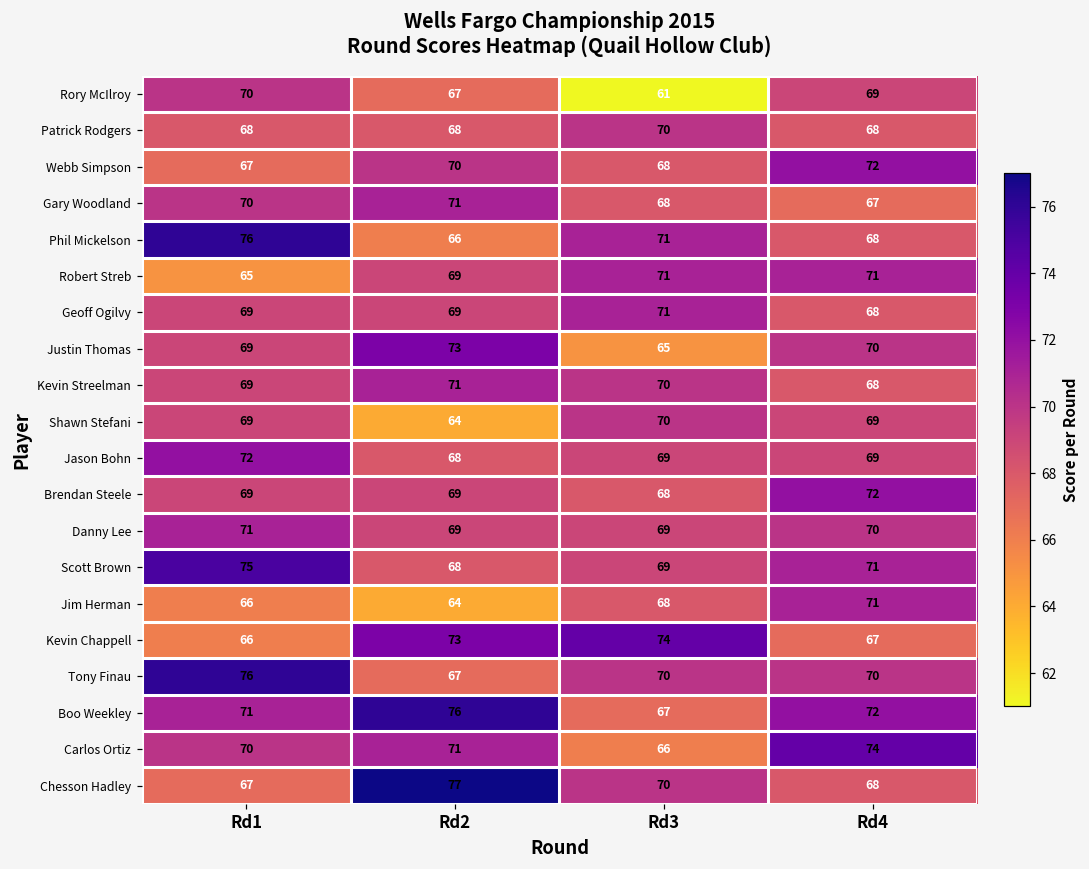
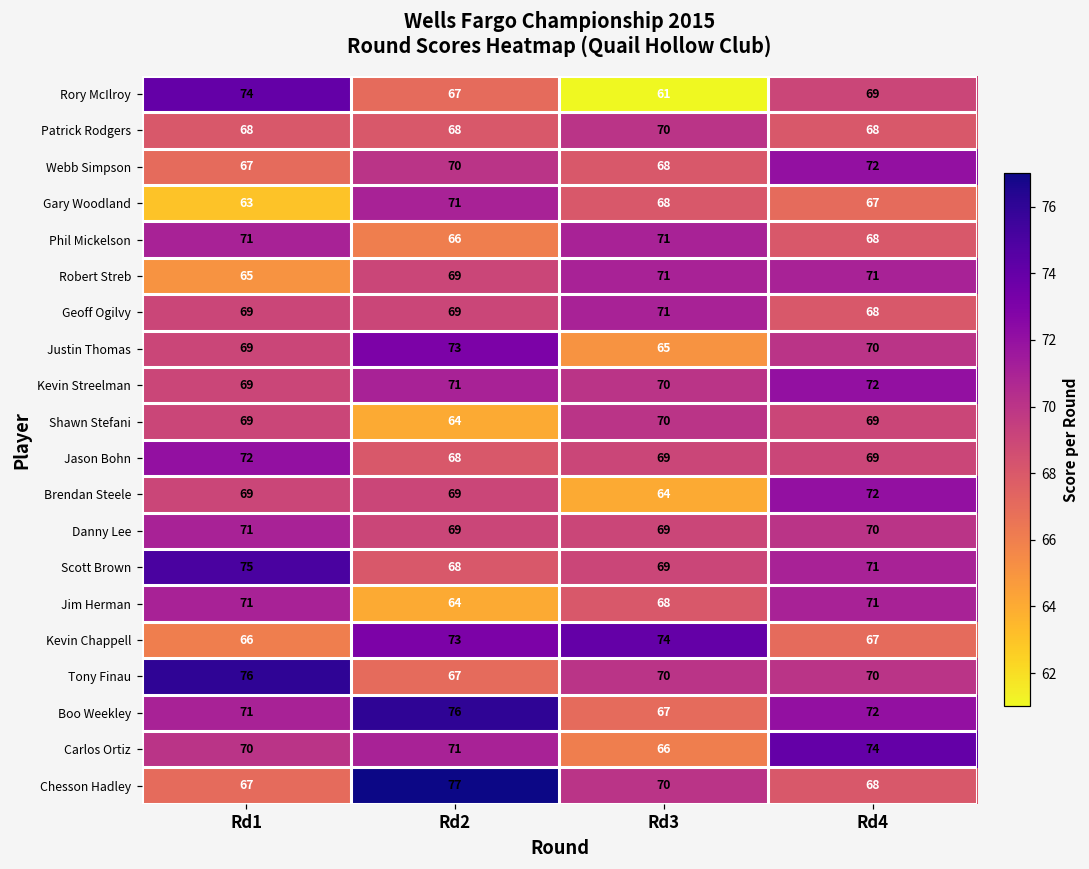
  {
    "Rory McIlroy": {
-     "Rd1": 70,
+     "Rd1": 74,
      "Rd2": 67,
      "Rd3": 61,
      "Rd4": 69
    },
    "Patrick Rodgers": {
      "Rd1": 68,
      "Rd2": 68,
      "Rd3": 70,
      "Rd4": 68
    },
    "Webb Simpson": {
      "Rd1": 67,
      "Rd2": 70,
      "Rd3": 68,
      "Rd4": 72
    },
    "Gary Woodland": {
-     "Rd1": 70,
+     "Rd1": 63,
      "Rd2": 71,
      "Rd3": 68,
      "Rd4": 67
    },
    "Phil Mickelson": {
-     "Rd1": 76,
+     "Rd1": 71,
      "Rd2": 66,
      "Rd3": 71,
      "Rd4": 68
    },
    "Robert Streb": {
      "Rd1": 65,
      "Rd2": 69,
      "Rd3": 71,
      "Rd4": 71
    },
    "Geoff Ogilvy": {
      "Rd1": 69,
      "Rd2": 69,
      "Rd3": 71,
      "Rd4": 68
    },
    "Justin Thomas": {
      "Rd1": 69,
      "Rd2": 73,
      "Rd3": 65,
      "Rd4": 70
    },
    "Kevin Streelman": {
      "Rd1": 69,
      "Rd2": 71,
      "Rd3": 70,
-     "Rd4": 68
+     "Rd4": 72
    },
    "Shawn Stefani": {
      "Rd1": 69,
      "Rd2": 64,
      "Rd3": 70,
      "Rd4": 69
    },
    "Jason Bohn": {
      "Rd1": 72,
      "Rd2": 68,
      "Rd3": 69,
      "Rd4": 69
    },
    "Brendan Steele": {
      "Rd1": 69,
      "Rd2": 69,
-     "Rd3": 68,
+     "Rd3": 64,
      "Rd4": 72
    },
    "Danny Lee": {
      "Rd1": 71,
      "Rd2": 69,
      "Rd3": 69,
      "Rd4": 70
    },
    "Scott Brown": {
      "Rd1": 75,
      "Rd2": 68,
      "Rd3": 69,
      "Rd4": 71
    },
    "Jim Herman": {
-     "Rd1": 66,
+     "Rd1": 71,
      "Rd2": 64,
      "Rd3": 68,
      "Rd4": 71
    },
    "Kevin Chappell": {
      "Rd1": 66,
      "Rd2": 73,
      "Rd3": 74,
      "Rd4": 67
    },
    "Tony Finau": {
      "Rd1": 76,
      "Rd2": 67,
      "Rd3": 70,
      "Rd4": 70
    },
    "Boo Weekley": {
      "Rd1": 71,
      "Rd2": 76,
      "Rd3": 67,
      "Rd4": 72
    },
    "Carlos Ortiz": {
      "Rd1": 70,
      "Rd2": 71,
      "Rd3": 66,
      "Rd4": 74
    },
    "Chesson Hadley": {
      "Rd1": 67,
      "Rd2": 77,
      "Rd3": 70,
      "Rd4": 68
    }
  }
